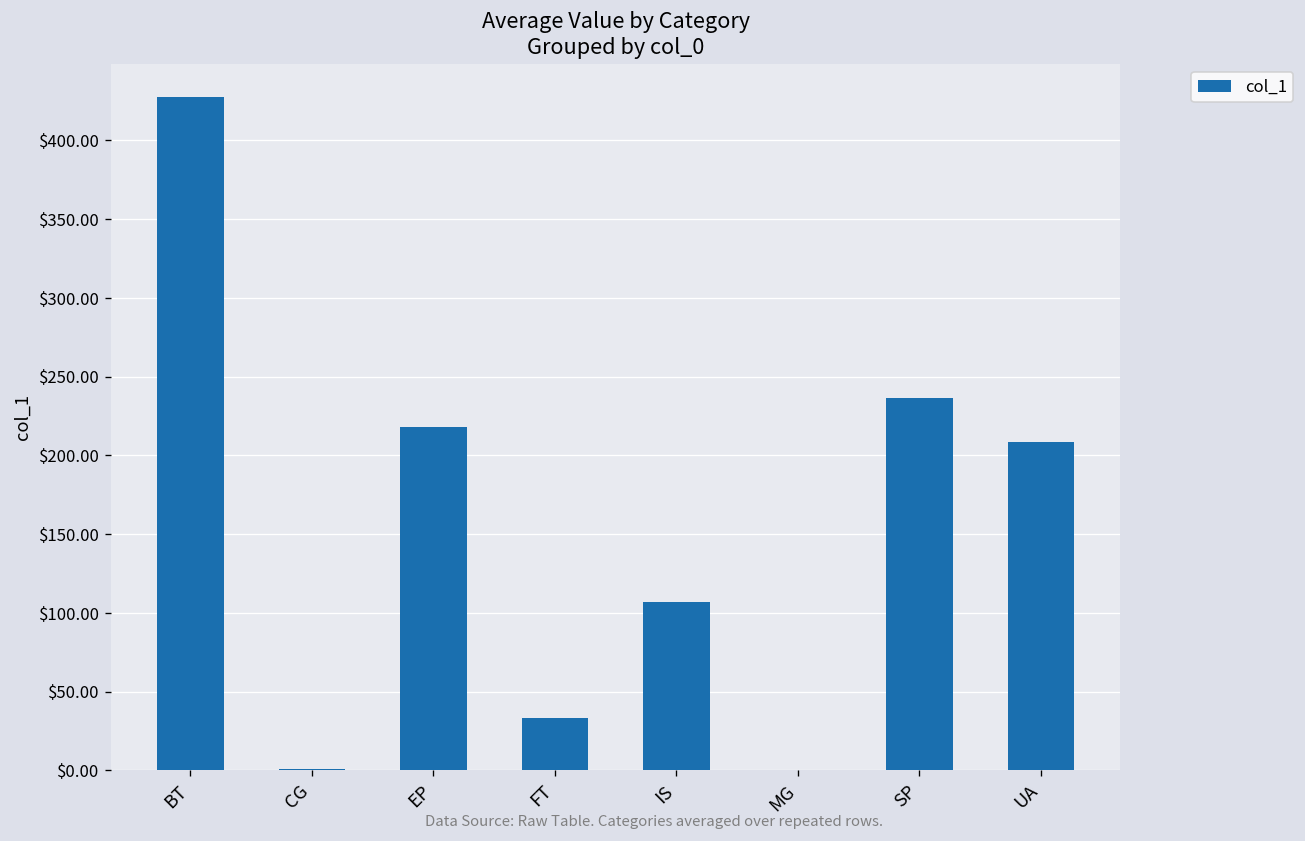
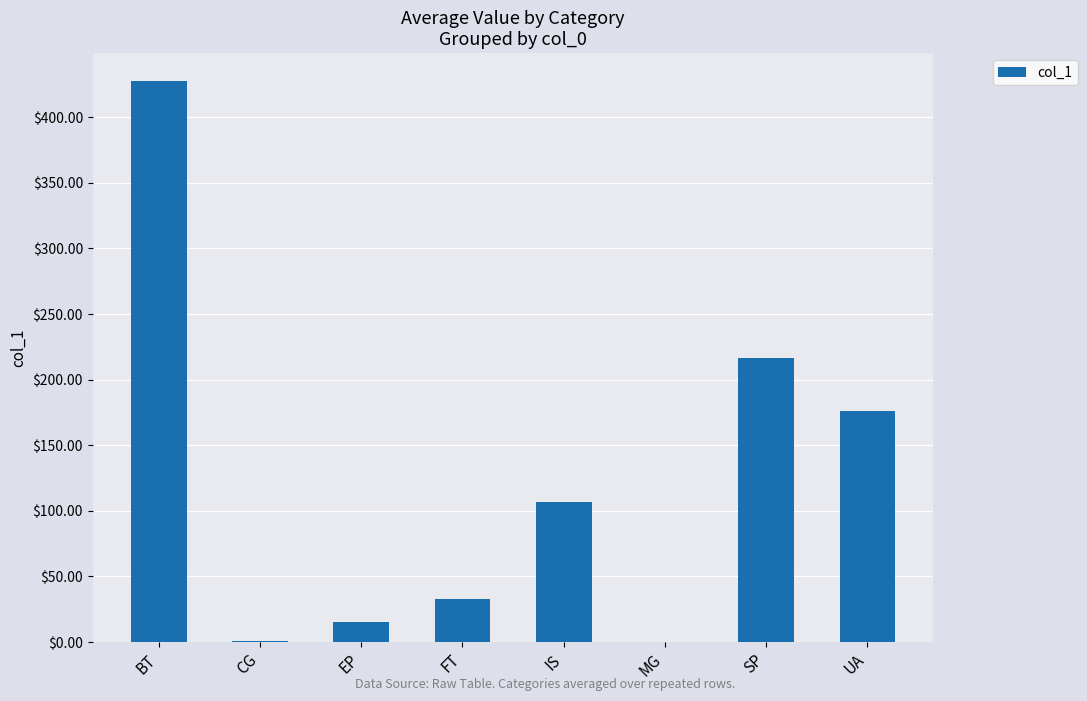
  {
    "BT": "$427",
-   "EP": "$218",
+   "EP": "$15",
    "FT": "$33",
    "IS": "$107",
-   "SP": "$237",
-   "UA": "$209"
+   "SP": "$217",
+   "UA": "$176"
  }
